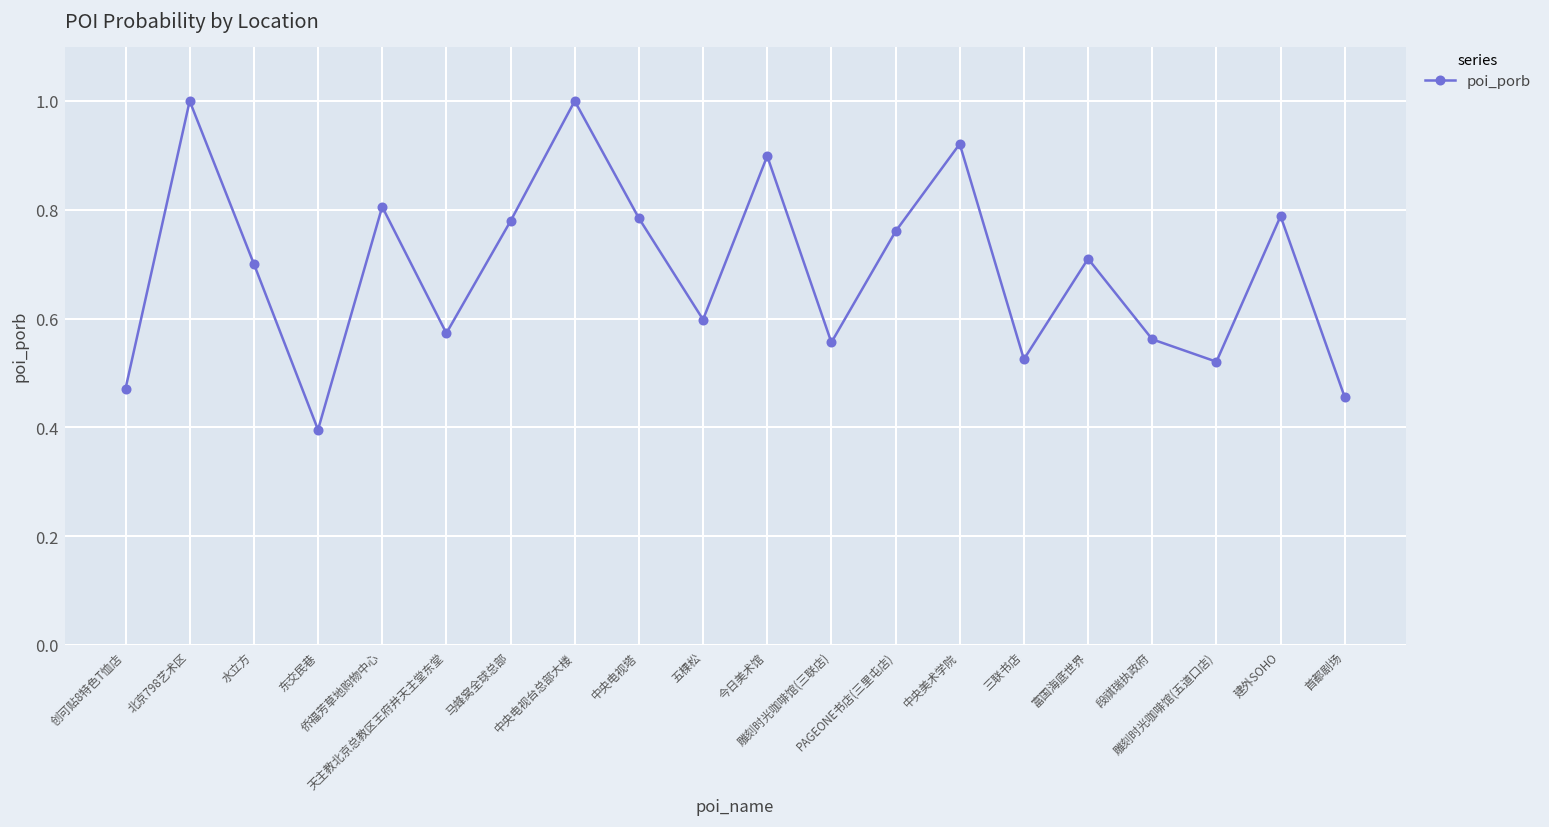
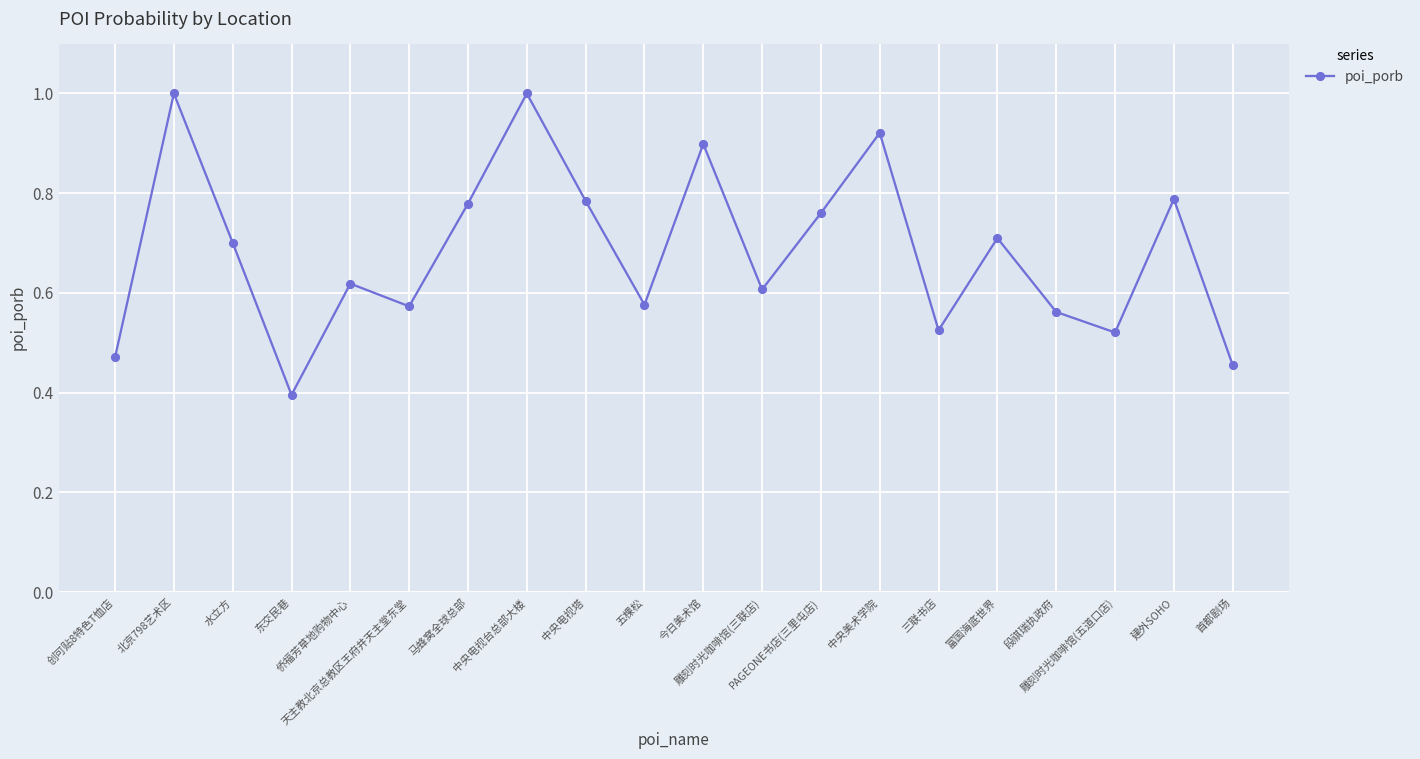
  {
    "创可贴8特色T恤店": 0.47,
    "北京798艺术区": 1.00,
    "水立方": 0.70,
    "东交民巷": 0.40,
-   "侨福芳草地购物中心": 0.81,
+   "侨福芳草地购物中心": 0.62,
    "天主教北京总教区王府井天主堂东堂": 0.57,
    "马蜂窝全球总部": 0.78,
    "中央电视台总部大楼": 1.00,
    "中央电视塔": 0.78,
-   "五棵松": 0.60,
+   "五棵松": 0.58,
    "今日美术馆": 0.90,
-   "雕刻时光咖啡馆(三联店)": 0.56,
+   "雕刻时光咖啡馆(三联店)": 0.61,
    "PAGEONE书店(三里屯店)": 0.76,
    "中央美术学院": 0.92,
    "三联书店": 0.53,
    "富国海底世界": 0.71,
    "段祺瑞执政府": 0.56,
    "雕刻时光咖啡馆(五道口店)": 0.52,
    "建外SOHO": 0.79,
    "首都剧场": 0.46
  }
